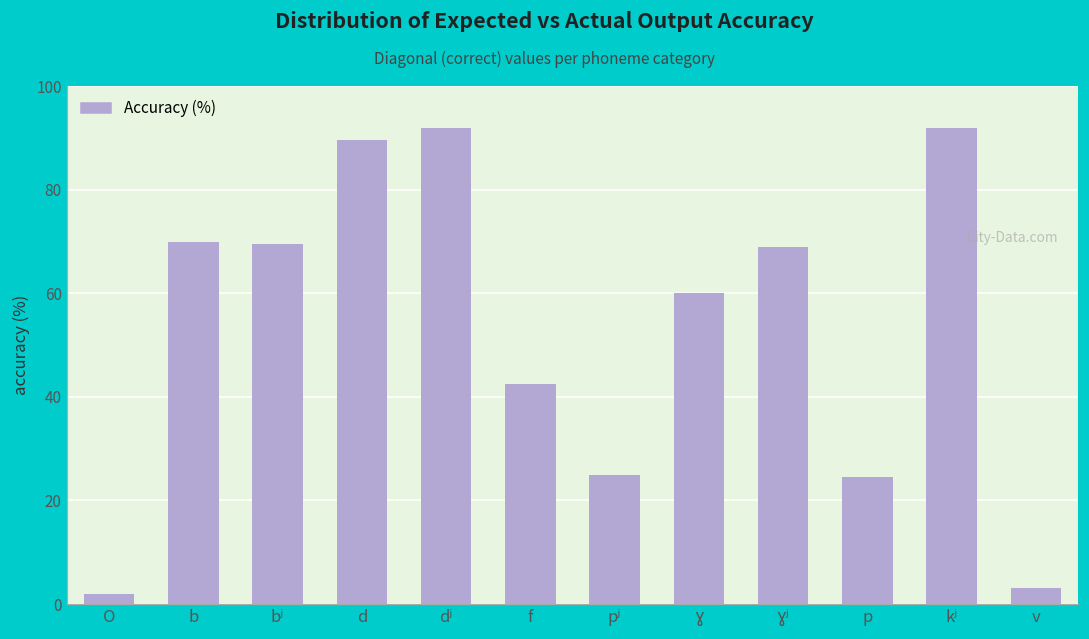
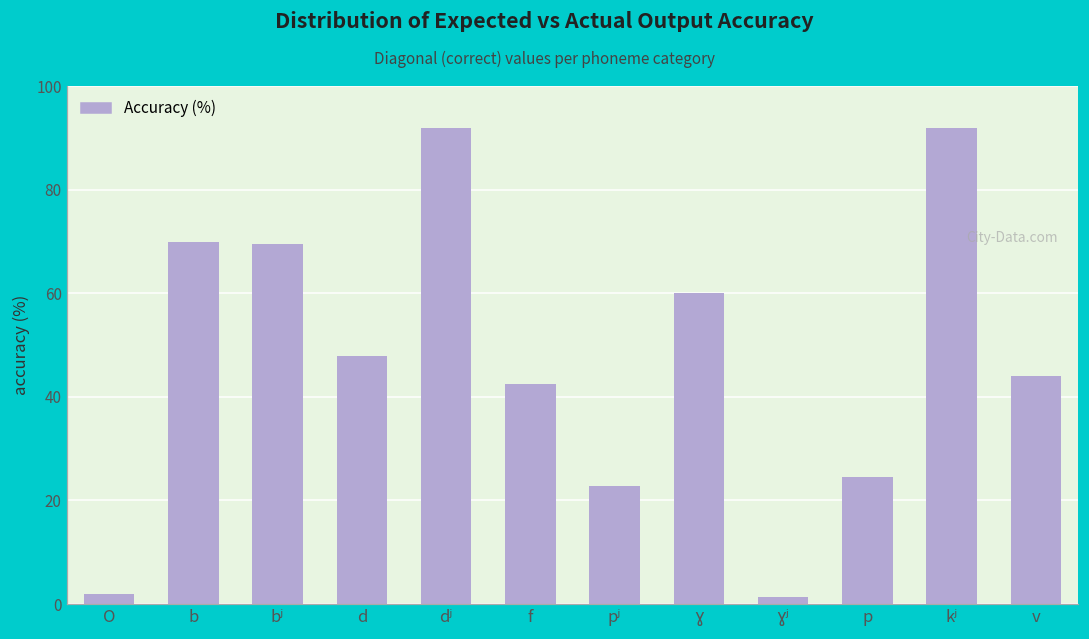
  {
    "O": 2,
    "b": 70,
    "bʲ": 70,
-   "d": 90,
+   "d": 48,
    "dʲ": 92,
    "f": 43,
-   "pʲ": 25,
+   "pʲ": 23,
    "ɣ": 60,
-   "ɣʲ": 69,
+   "ɣʲ": 1,
    "p": 25,
    "kʲ": 92,
-   "v": 3
+   "v": 44
  }
